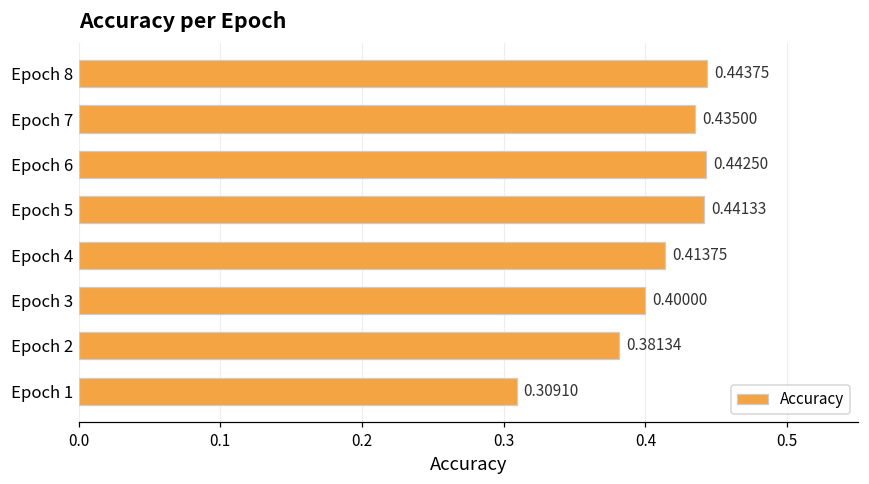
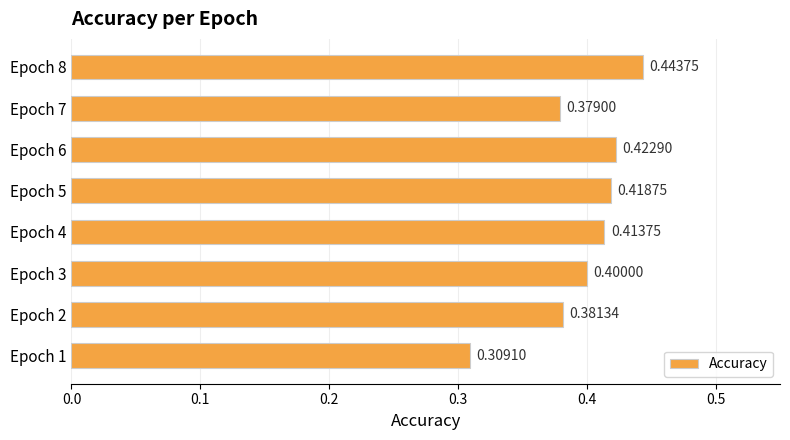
  {
    "Epoch 8": 0.44375,
-   "Epoch 7": 0.43500,
-   "Epoch 6": 0.44250,
-   "Epoch 5": 0.44133,
+   "Epoch 7": 0.37900,
+   "Epoch 6": 0.42290,
+   "Epoch 5": 0.41875,
    "Epoch 4": 0.41375,
    "Epoch 3": 0.40000,
    "Epoch 2": 0.38134,
    "Epoch 1": 0.30910
  }
